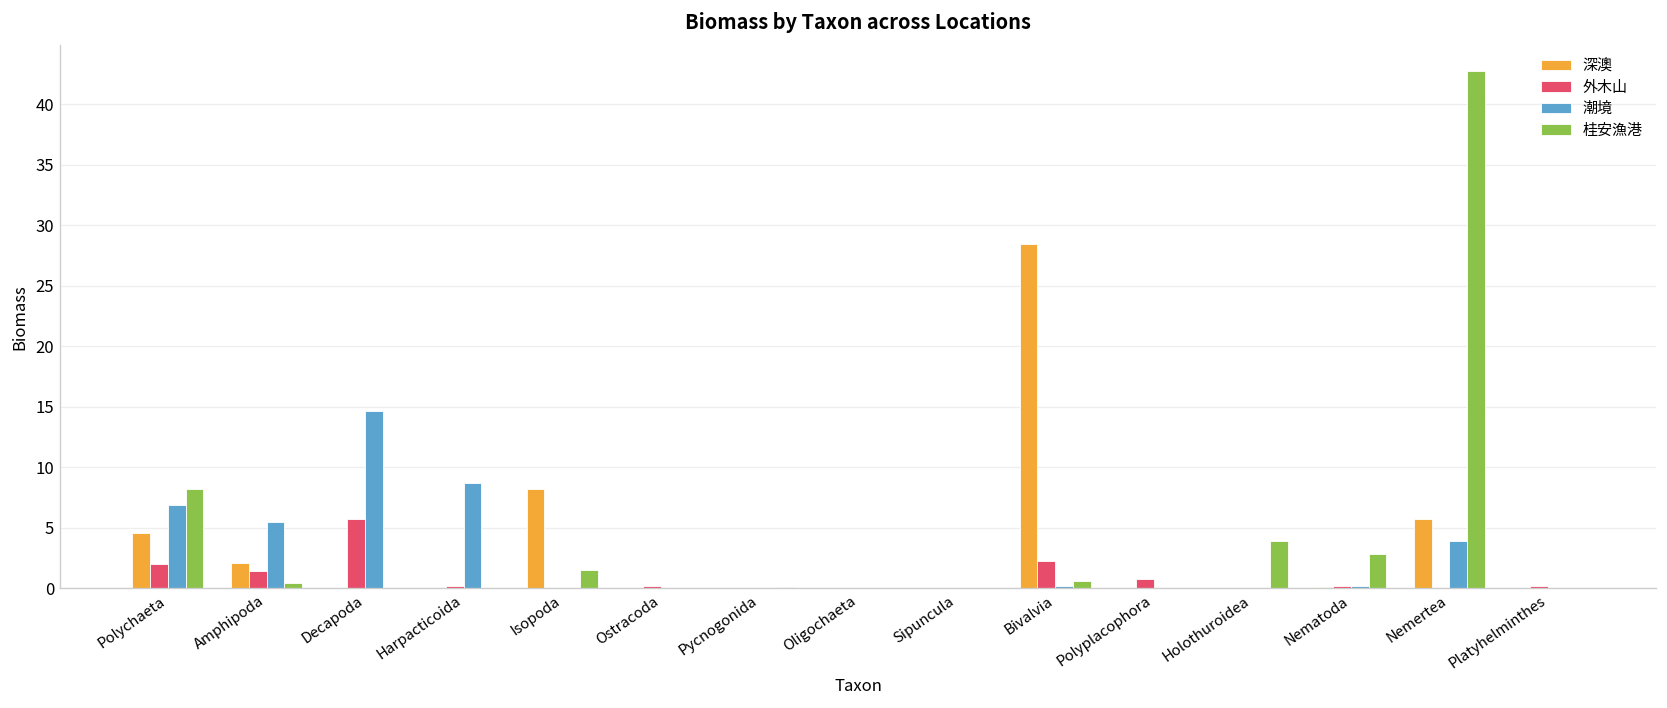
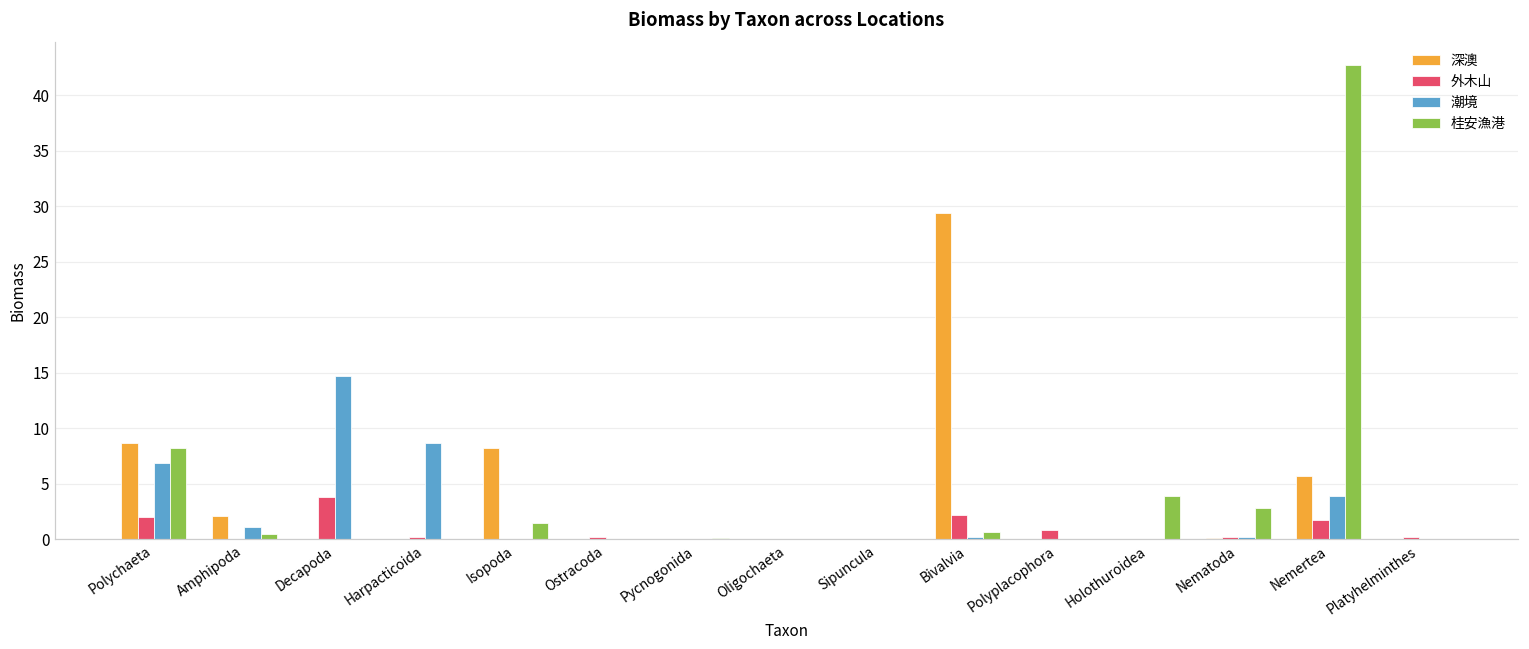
  {
    "深澳": {
-     "Polychaeta": 4.6,
+     "Polychaeta": 8.7,
      "Amphipoda": 2.1,
      "Decapoda": 0.0,
      "Harpacticoida": 0.0,
      "Isopoda": 8.2,
      "Ostracoda": 0.0,
      "Pycnogonida": 0.0,
      "Sipuncula": 0.0,
-     "Bivalvia": 28.5,
+     "Bivalvia": 29.4,
      "Polyplacophora": 0.0,
      "Holothuroidea": 0.0,
      "Nemertea": 5.7,
      "Platyhelminthes": 0.0
    },
    "外木山": {
      "Polychaeta": 2.0,
-     "Amphipoda": 1.5,
-     "Decapoda": 5.7,
+     "Amphipoda": 0.0,
+     "Decapoda": 3.8,
      "Pycnogonida": 0.0,
      "Oligochaeta": 0.0,
      "Sipuncula": 0.0,
      "Bivalvia": 2.2,
      "Polyplacophora": 0.8,
      "Holothuroidea": 0.0,
-     "Nemertea": 0.1
+     "Nemertea": 1.7
    },
    "潮境": {
      "Polychaeta": 6.9,
-     "Amphipoda": 5.5,
+     "Amphipoda": 1.1,
      "Decapoda": 14.7,
      "Harpacticoida": 8.7,
      "Pycnogonida": 0.0,
      "Oligochaeta": 0.0,
      "Sipuncula": 0.0,
      "Polyplacophora": 0.0,
      "Holothuroidea": 0.0,
      "Nemertea": 3.9,
      "Platyhelminthes": 0.0
    },
    "桂安漁港": {
      "Polychaeta": 8.2,
      "Amphipoda": 0.4,
      "Decapoda": 0.0,
      "Isopoda": 1.5,
      "Ostracoda": 0.0,
      "Oligochaeta": 0.0,
      "Sipuncula": 0.0,
      "Bivalvia": 0.6,
      "Polyplacophora": 0.0,
      "Holothuroidea": 3.9,
      "Nematoda": 2.8,
      "Nemertea": 42.7,
      "Platyhelminthes": 0.0
    }
  }
